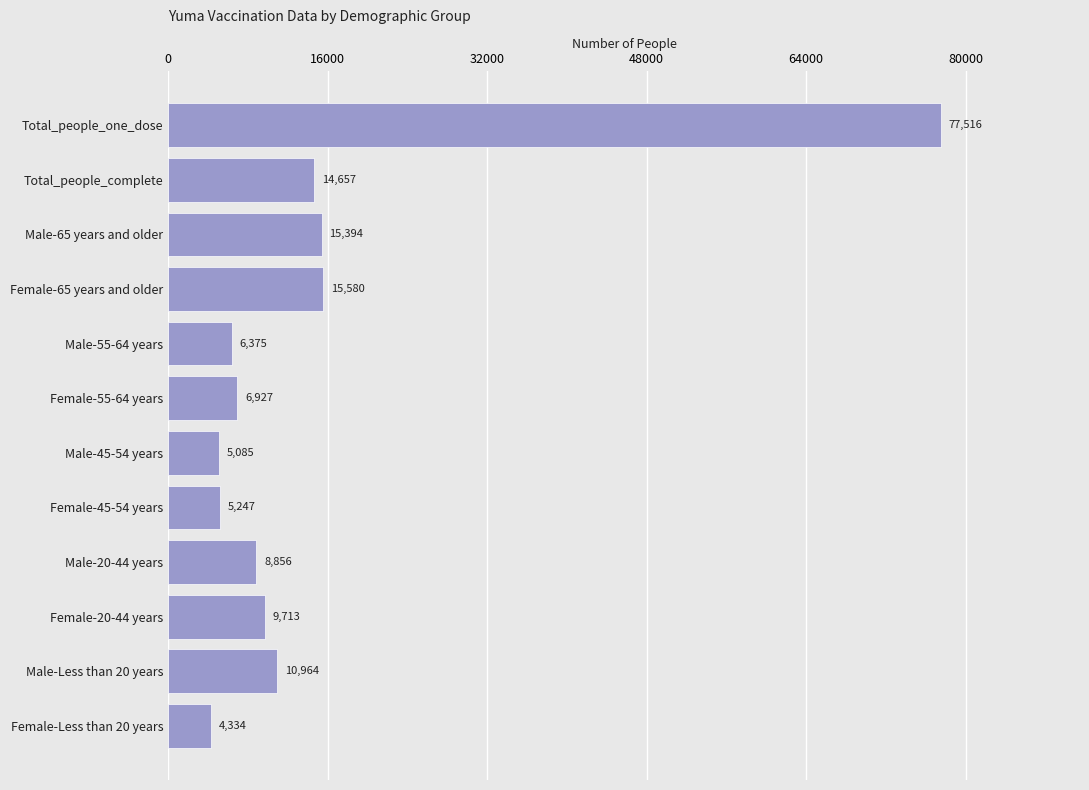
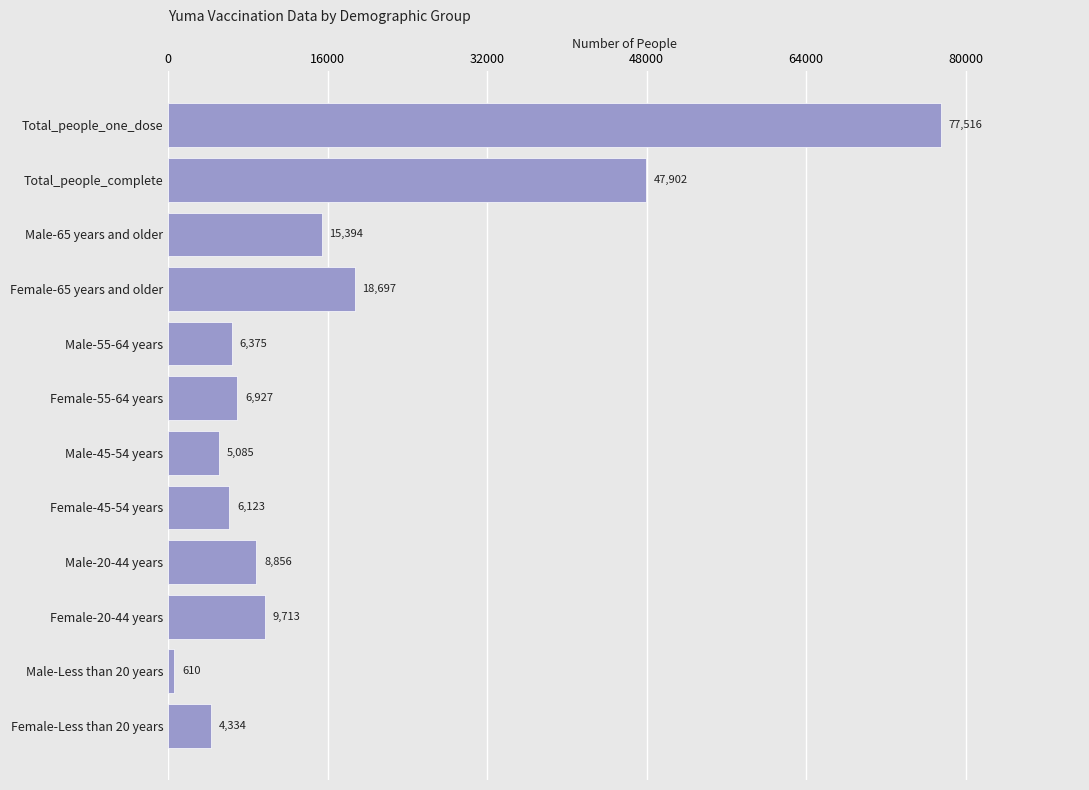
  {
    "Total_people_one_dose": "77,516",
-   "Total_people_complete": "14,657",
+   "Total_people_complete": "47,902",
    "Male-65 years and older": "15,394",
-   "Female-65 years and older": "15,580",
+   "Female-65 years and older": "18,697",
    "Male-55-64 years": "6,375",
    "Female-55-64 years": "6,927",
    "Male-45-54 years": "5,085",
-   "Female-45-54 years": "5,247",
+   "Female-45-54 years": "6,123",
    "Male-20-44 years": "8,856",
    "Female-20-44 years": "9,713",
-   "Male-Less than 20 years": "10,964",
+   "Male-Less than 20 years": "610",
    "Female-Less than 20 years": "4,334"
  }
